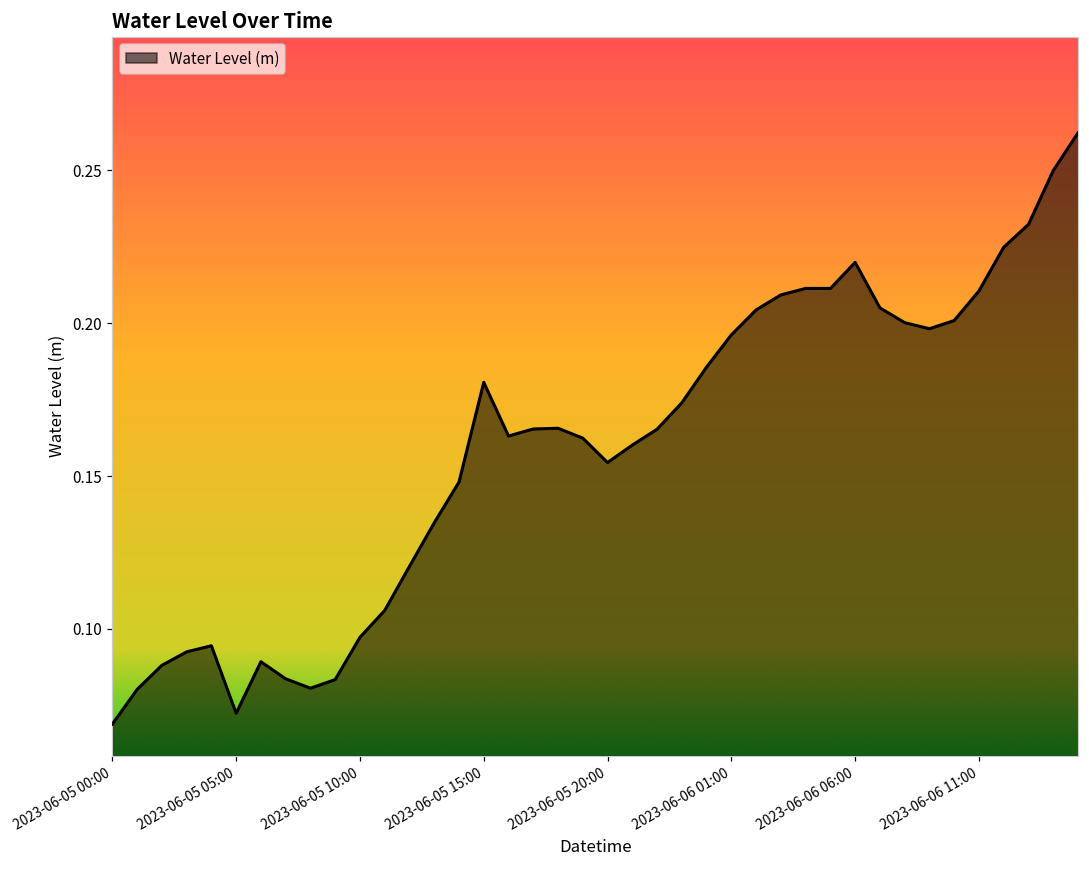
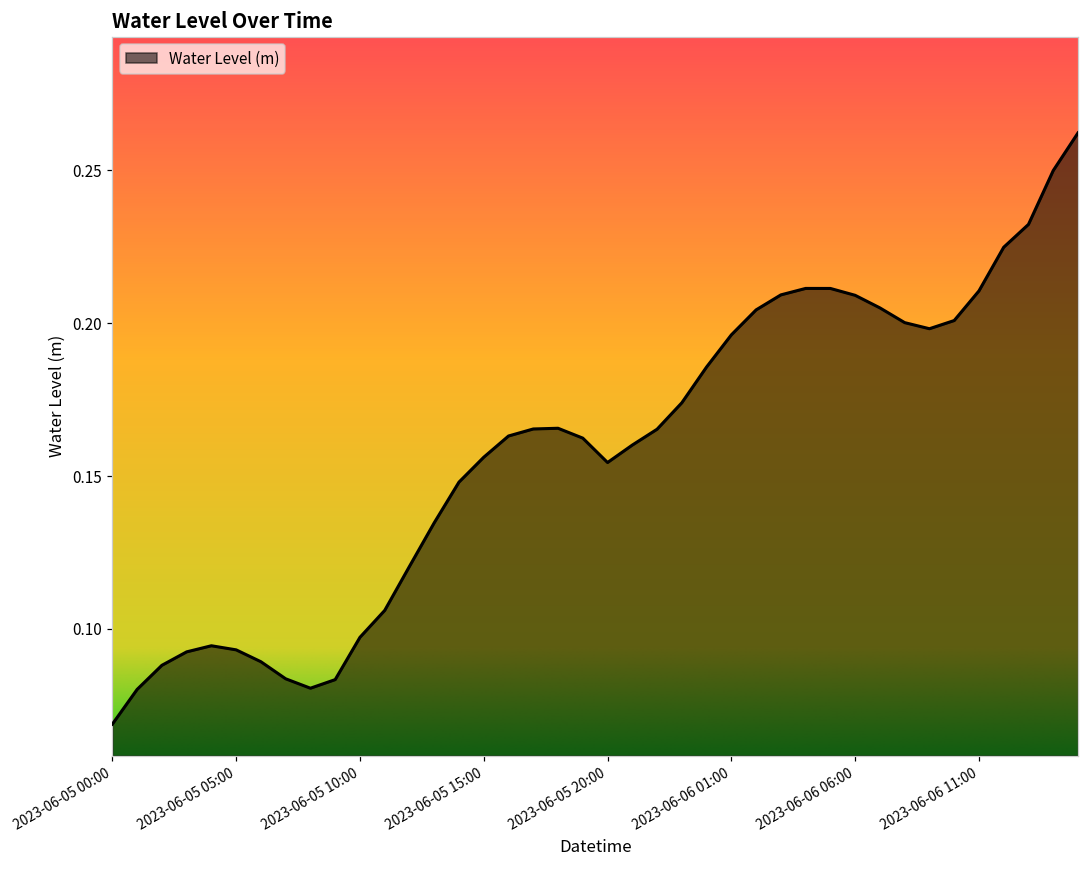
  {
    "2023-06-05 00:00": 0.069,
-   "2023-06-05 05:00": 0.072,
+   "2023-06-05 05:00": 0.093,
    "2023-06-05 10:00": 0.097,
-   "2023-06-05 15:00": 0.181,
+   "2023-06-05 15:00": 0.156,
    "2023-06-05 20:00": 0.154,
    "2023-06-06 01:00": 0.196,
-   "2023-06-06 06:00": 0.220,
+   "2023-06-06 06:00": 0.209,
    "2023-06-06 11:00": 0.211
  }
